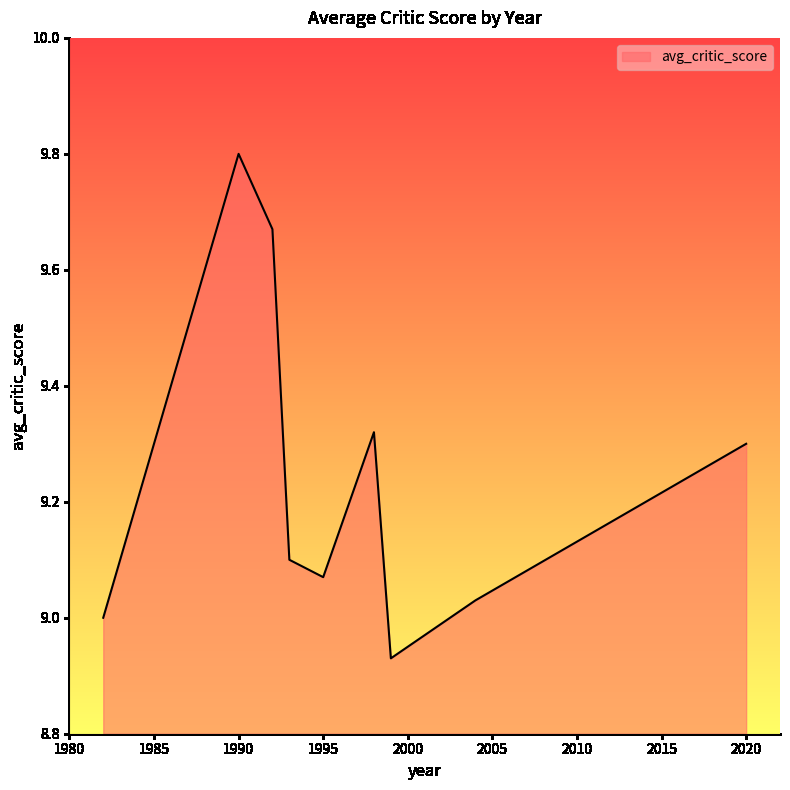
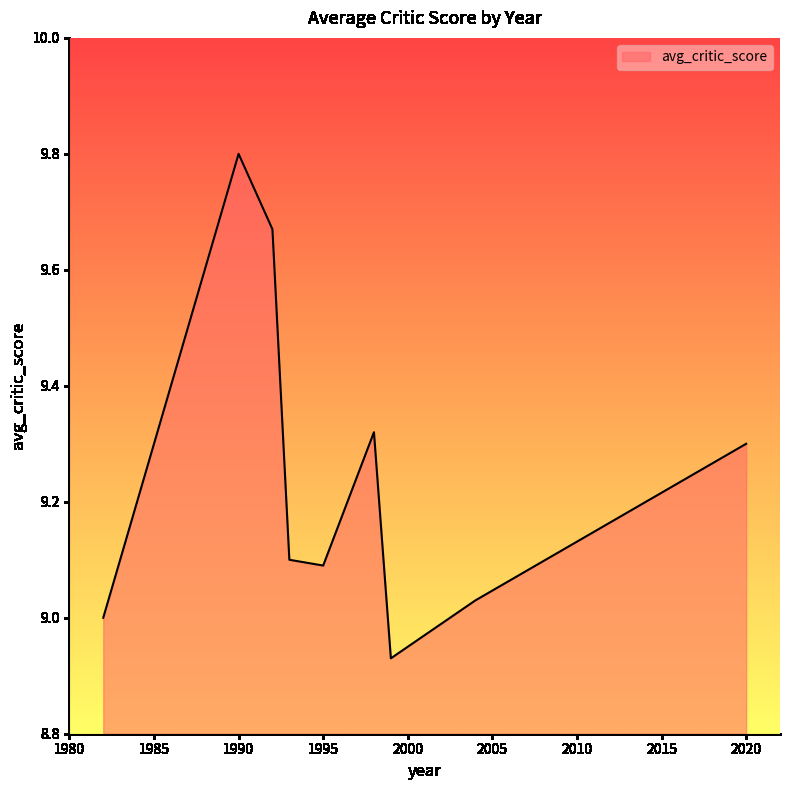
  {
    "1990": 9.80,
-   "1995": 9.07,
+   "1995": 9.09,
    "2020": 9.30
  }
